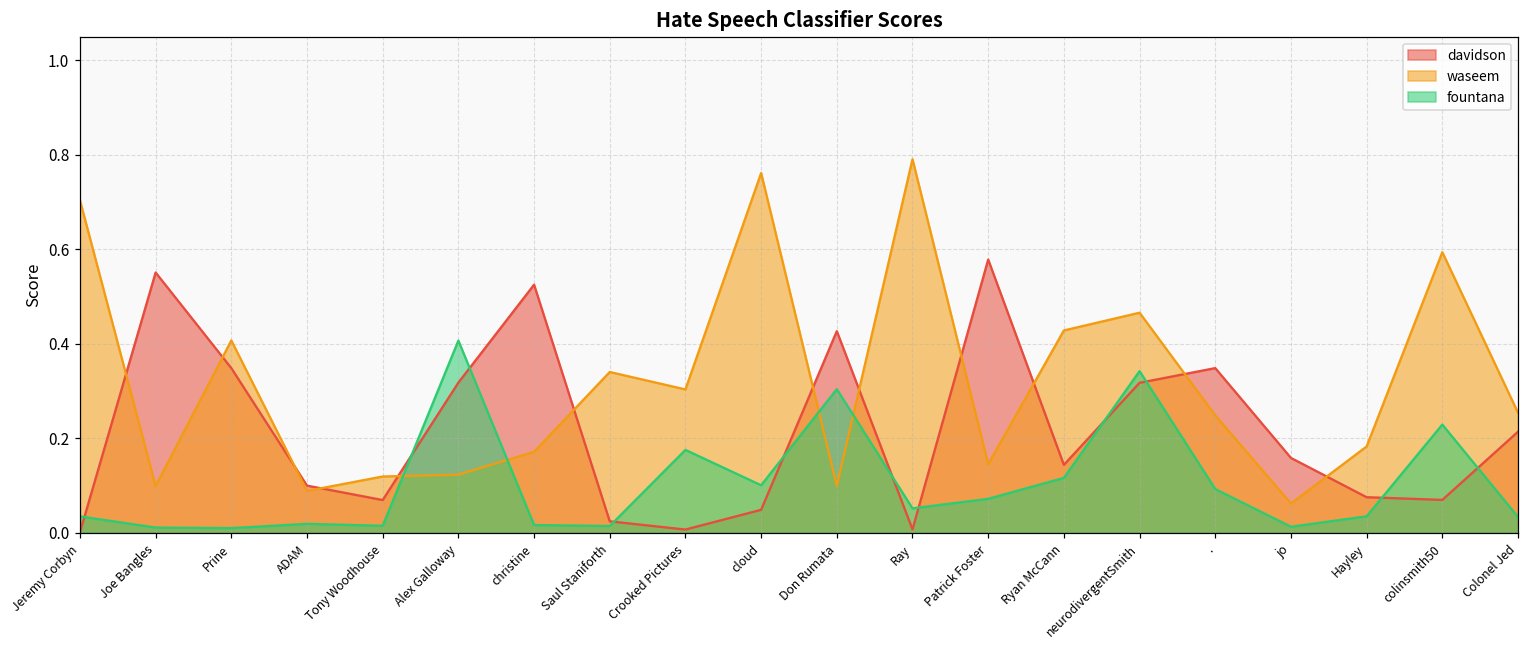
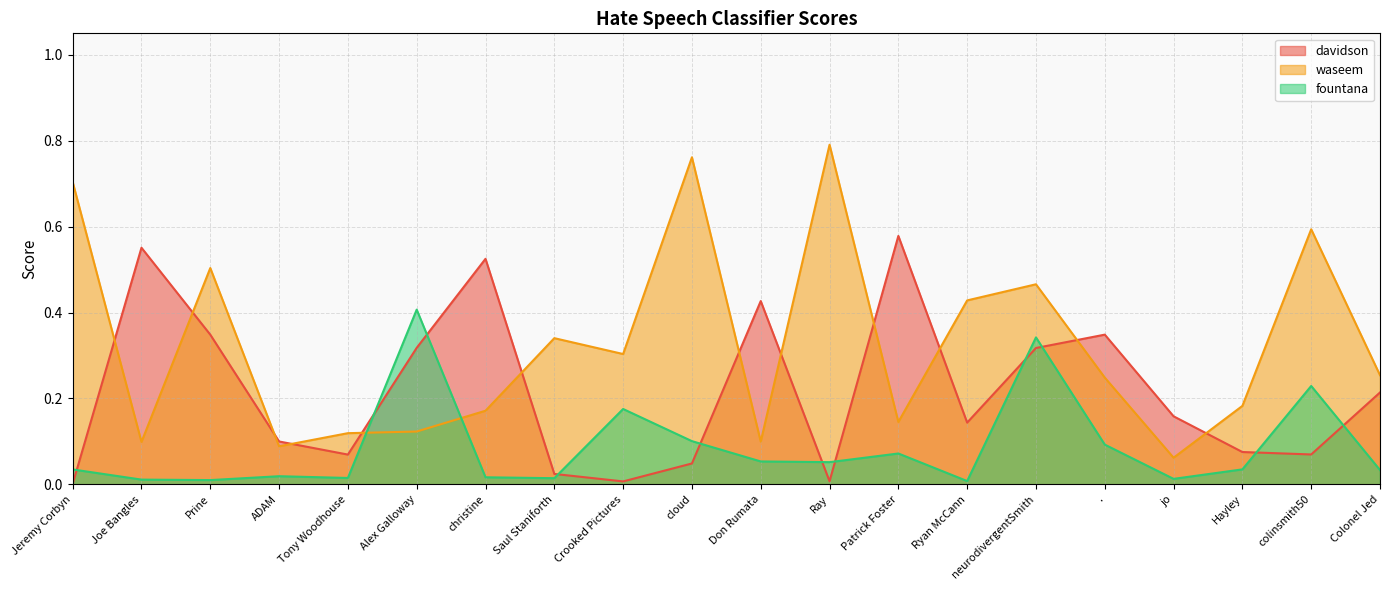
  {
    "davidson": {
      "Jeremy Corbyn": 0.00,
      "Joe Bangles": 0.55,
      "Prine": 0.35,
      "ADAM": 0.10,
      "Tony Woodhouse": 0.07,
      "Alex Galloway": 0.32,
      "christine": 0.53,
      "Saul Staniforth": 0.02,
      "Crooked Pictures": 0.01,
      "cloud": 0.05,
      "Don Rumata": 0.43,
      "Ray": 0.01,
      "Patrick Foster": 0.58,
      "Ryan McCann": 0.14,
      "neurodivergentSmith": 0.32,
      ".": 0.35,
      "jo": 0.16,
      "Hayley": 0.08,
      "colinsmith50": 0.07,
      "Colonel Jed": 0.21
    },
    "waseem": {
      "Jeremy Corbyn": 0.70,
      "Joe Bangles": 0.10,
-     "Prine": 0.41,
+     "Prine": 0.50,
      "ADAM": 0.09,
      "Tony Woodhouse": 0.12,
      "Alex Galloway": 0.12,
      "christine": 0.17,
      "Saul Staniforth": 0.34,
      "Crooked Pictures": 0.30,
      "cloud": 0.76,
      "Don Rumata": 0.10,
      "Ray": 0.79,
      "Patrick Foster": 0.15,
      "Ryan McCann": 0.43,
      "neurodivergentSmith": 0.47,
      ".": 0.25,
      "jo": 0.06,
      "Hayley": 0.18,
      "colinsmith50": 0.59,
      "Colonel Jed": 0.25
    },
    "fountana": {
      "Jeremy Corbyn": 0.03,
      "Joe Bangles": 0.01,
      "Prine": 0.01,
      "ADAM": 0.02,
      "Tony Woodhouse": 0.01,
      "Alex Galloway": 0.41,
      "christine": 0.02,
      "Saul Staniforth": 0.01,
      "Crooked Pictures": 0.18,
      "cloud": 0.10,
-     "Don Rumata": 0.30,
+     "Don Rumata": 0.05,
      "Ray": 0.05,
      "Patrick Foster": 0.07,
-     "Ryan McCann": 0.12,
+     "Ryan McCann": 0.01,
      "neurodivergentSmith": 0.34,
      ".": 0.09,
      "jo": 0.01,
      "Hayley": 0.03,
      "colinsmith50": 0.23,
      "Colonel Jed": 0.03
    }
  }
